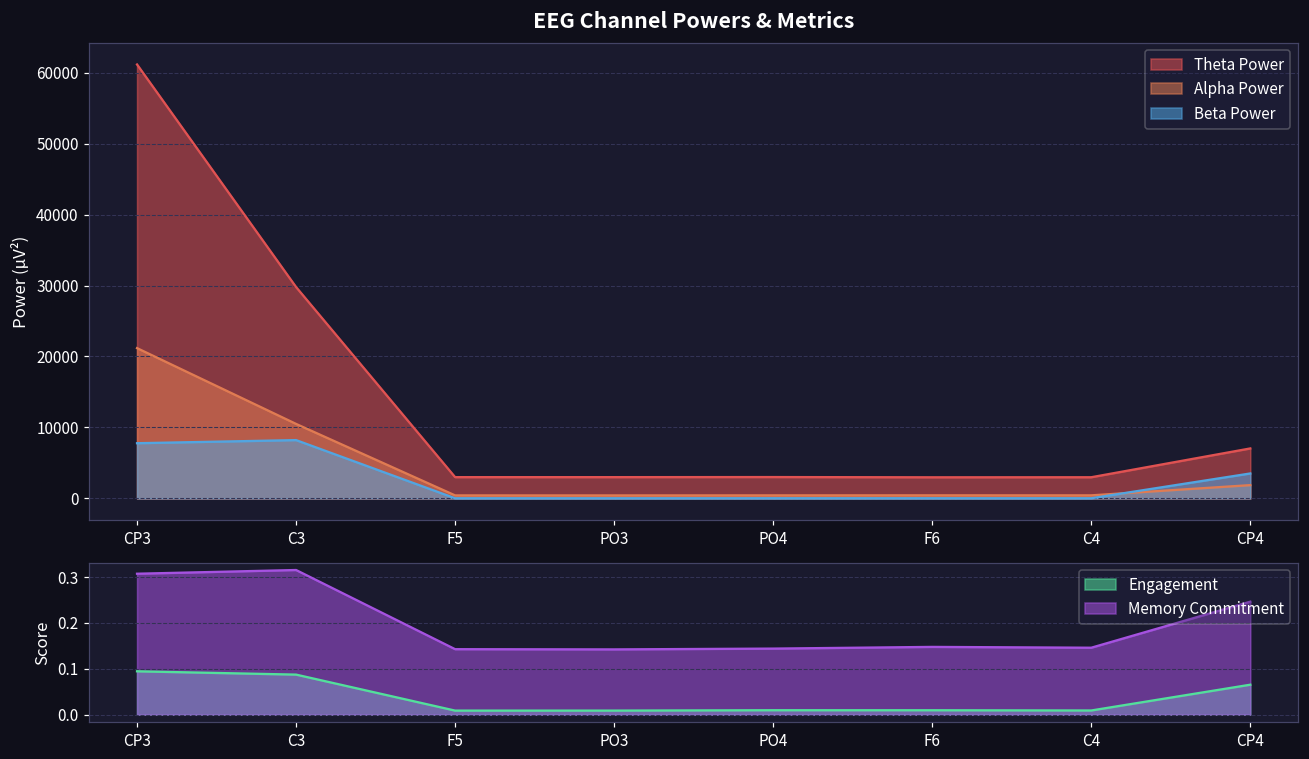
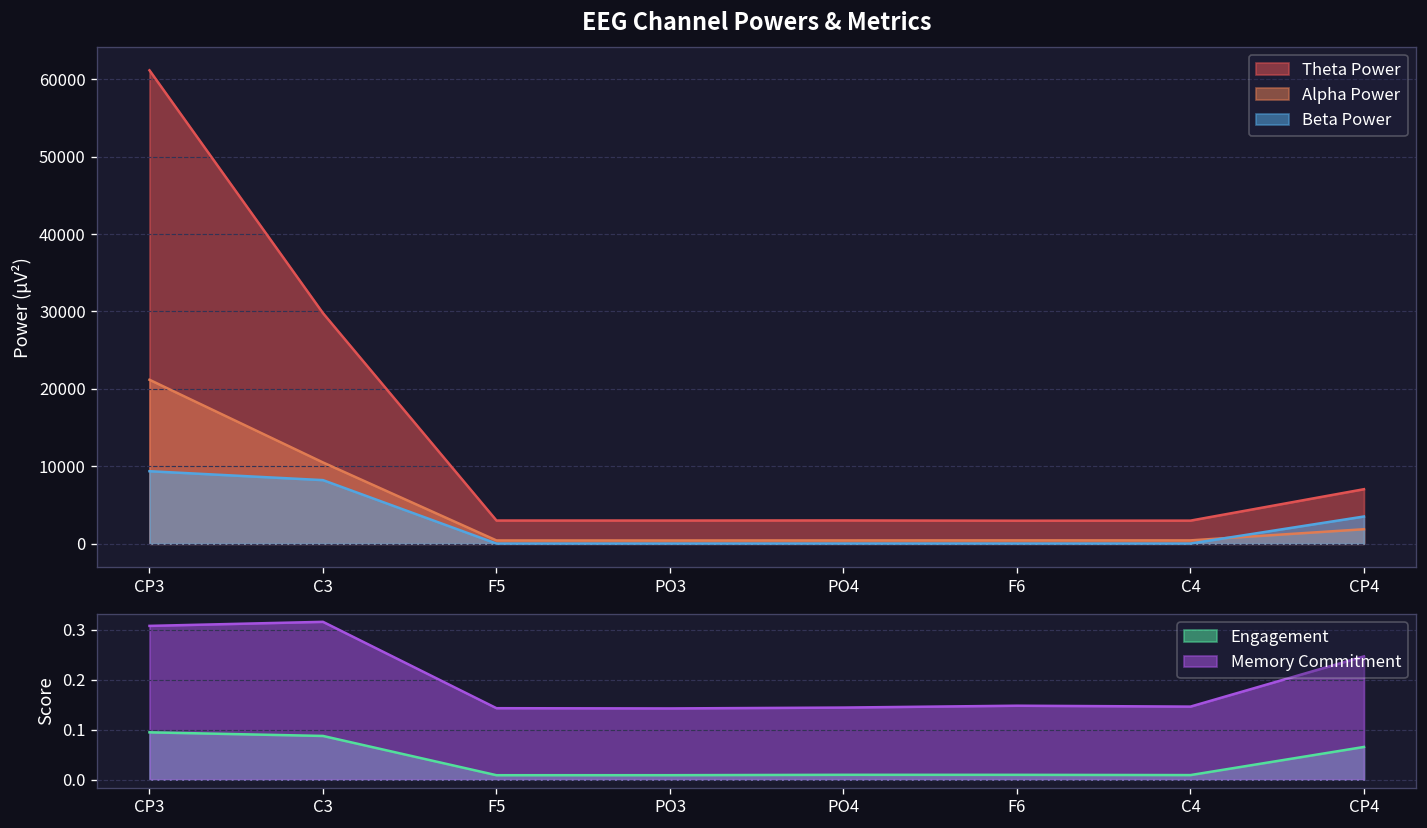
  {
    "EEG Channel Powers & Metrics": {
      "Beta Power": {
-       "CP3": 8000,
+       "CP3": 9000,
        "C3": 8000,
        "F5": 0,
        "PO3": 0,
        "PO4": 0,
        "F6": 0,
        "C4": 0,
        "CP4": 4000
      }
    }
  }
